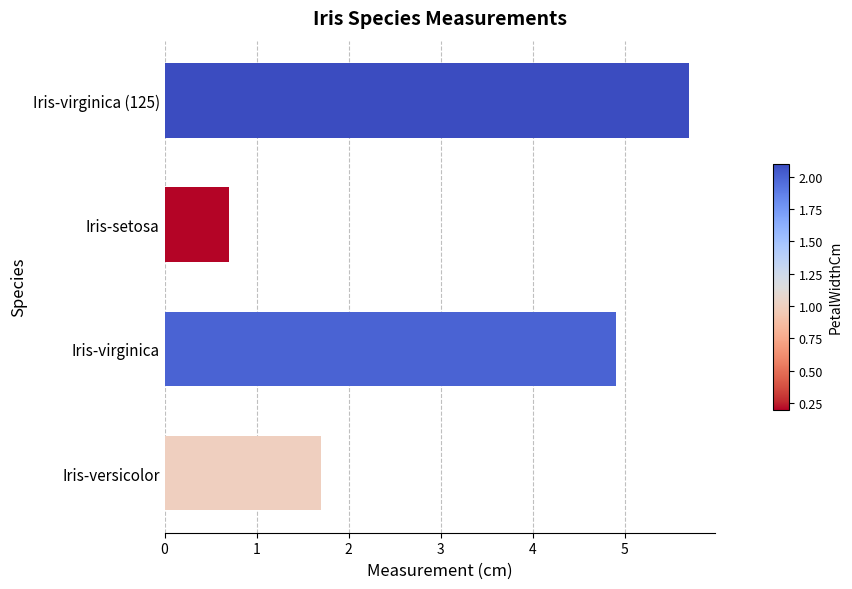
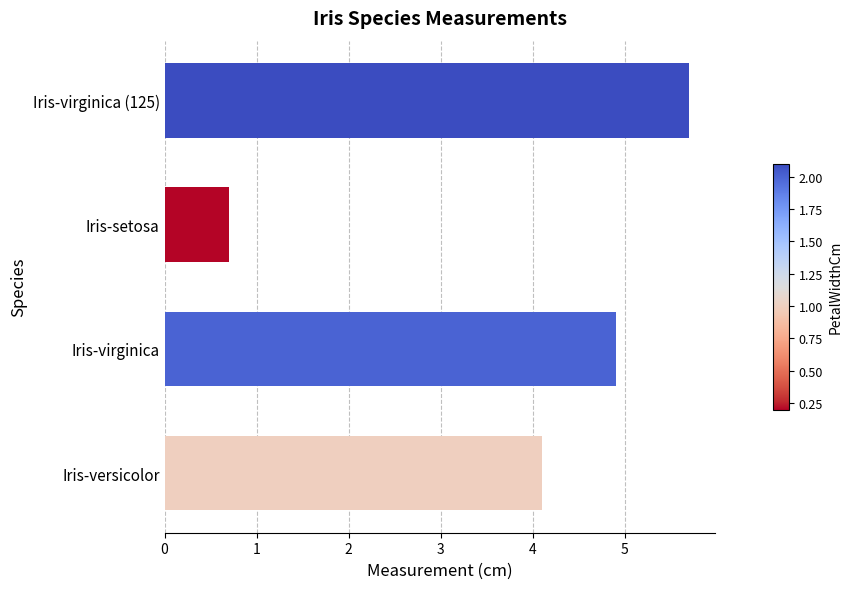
  {
    "Iris-virginica (125)": 5.7,
    "Iris-setosa": 0.7,
    "Iris-virginica": 4.9,
-   "Iris-versicolor": 1.7
+   "Iris-versicolor": 4.1
  }
